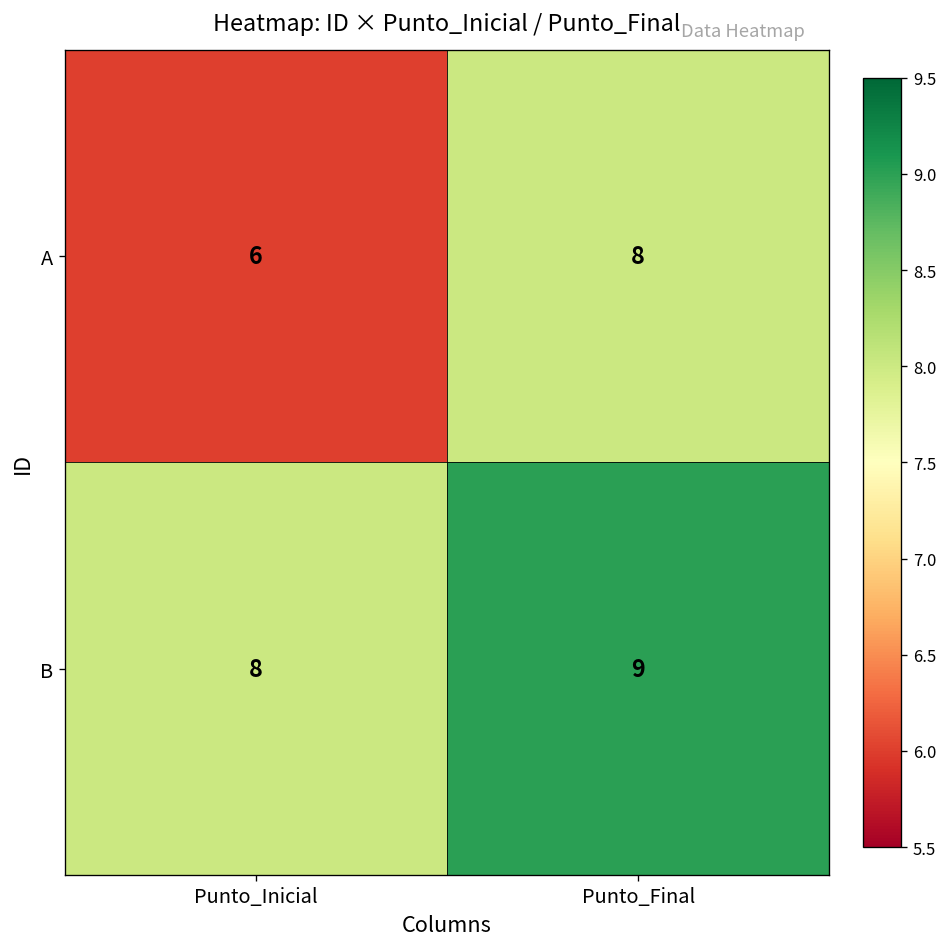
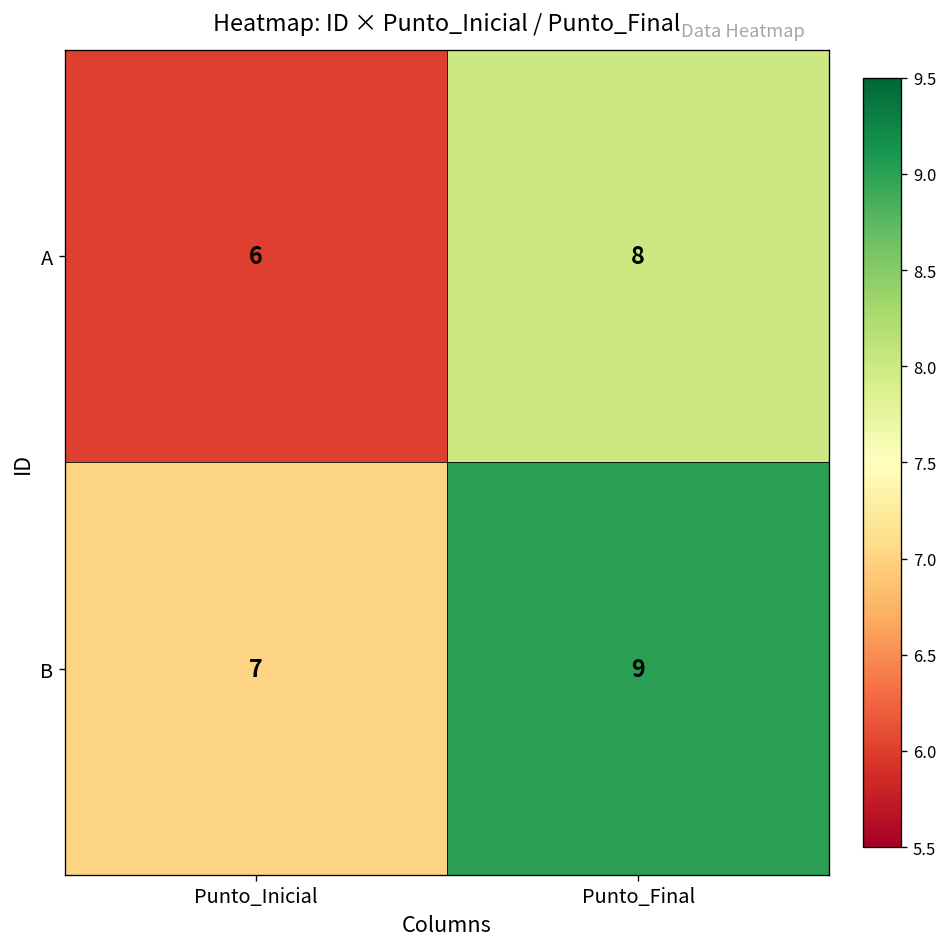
  {
    "A": {
      "Punto_Inicial": 6,
      "Punto_Final": 8
    },
    "B": {
-     "Punto_Inicial": 8,
+     "Punto_Inicial": 7,
      "Punto_Final": 9
    }
  }
